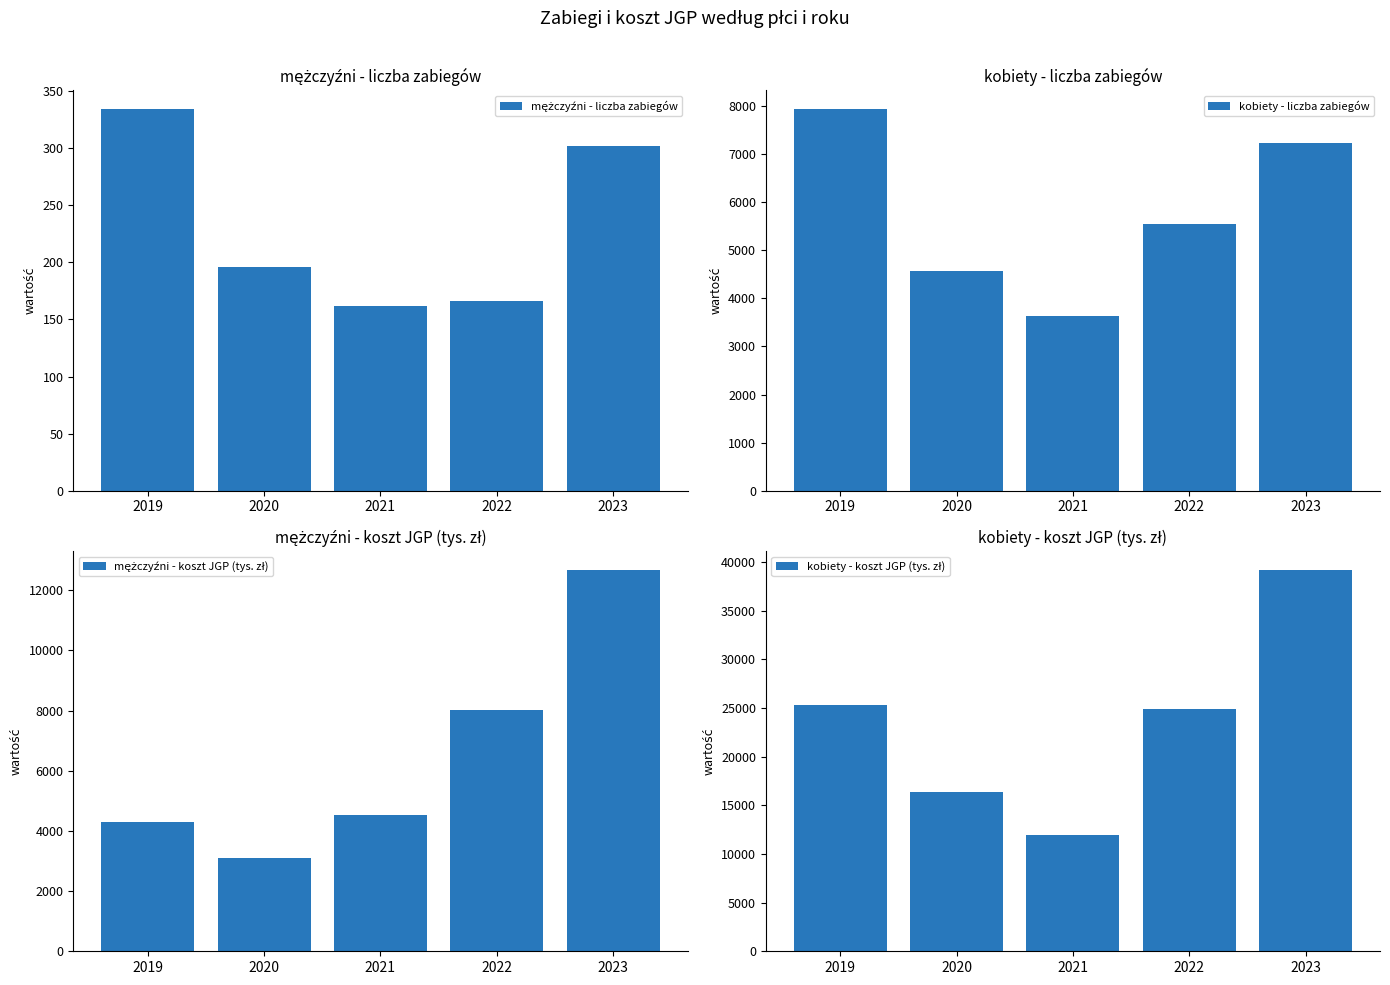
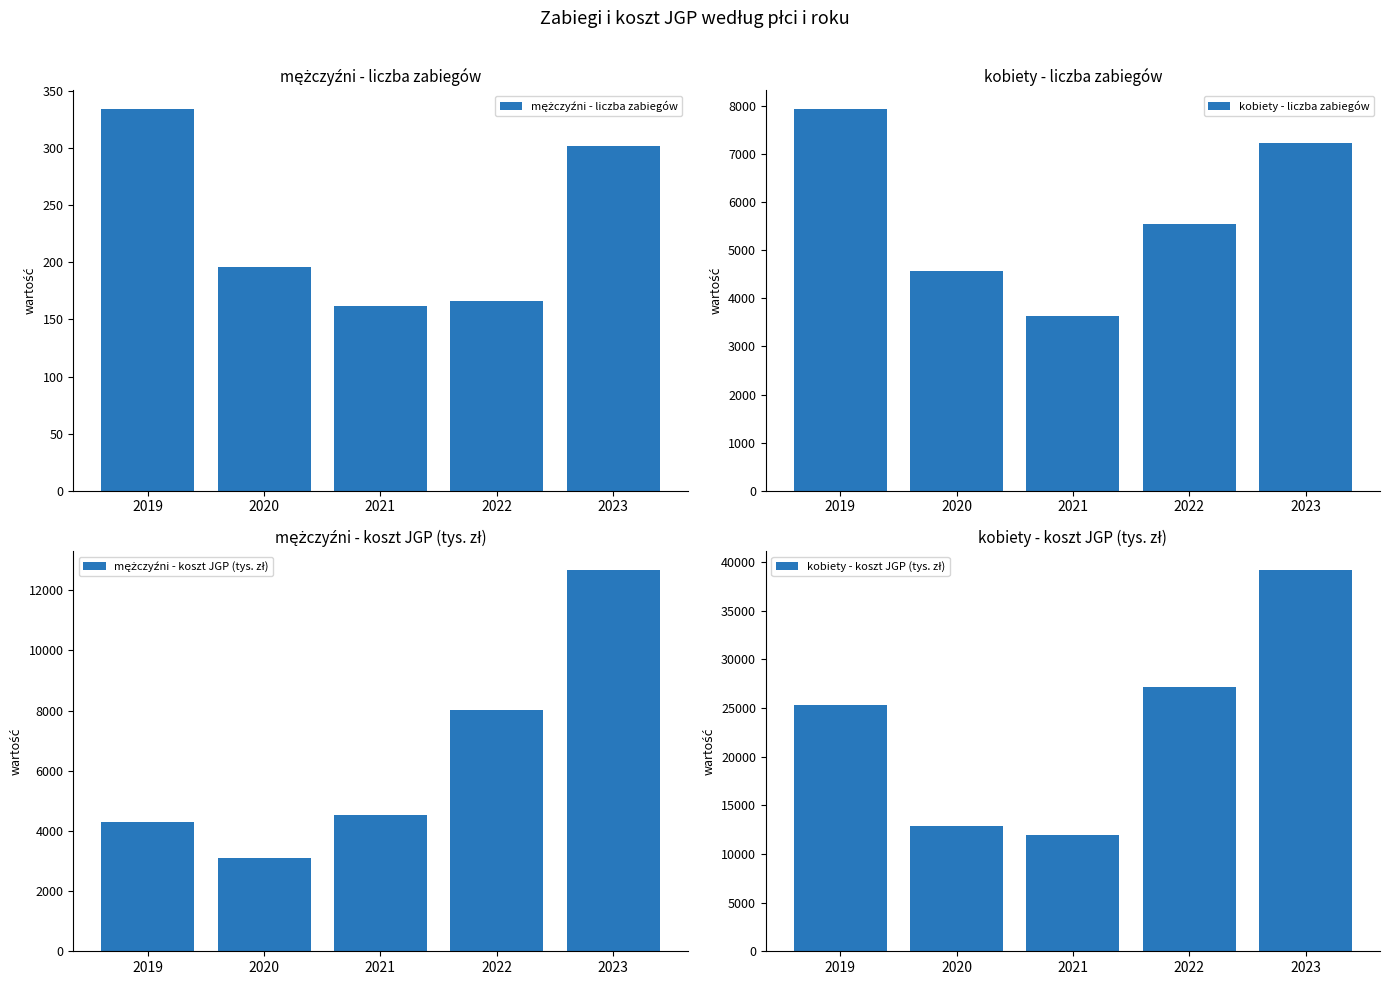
  {
    "mężczyźni - liczba zabiegów": {
      "2019": 334,
      "2020": 196,
      "2021": 162,
      "2022": 166,
      "2023": 302
    },
    "kobiety - liczba zabiegów": {
      "2019": 7900,
      "2020": 4600,
      "2021": 3600,
      "2022": 5500,
      "2023": 7200
    },
    "mężczyźni - koszt JGP (tys. zł)": {
      "2019": 4300,
      "2020": 3100,
      "2021": 4500,
      "2022": 8000,
      "2023": 12700
    },
    "kobiety - koszt JGP (tys. zł)": {
      "2019": 25000,
-     "2020": 16000,
+     "2020": 13000,
      "2021": 12000,
-     "2022": 25000,
+     "2022": 27000,
      "2023": 39000
    }
  }
